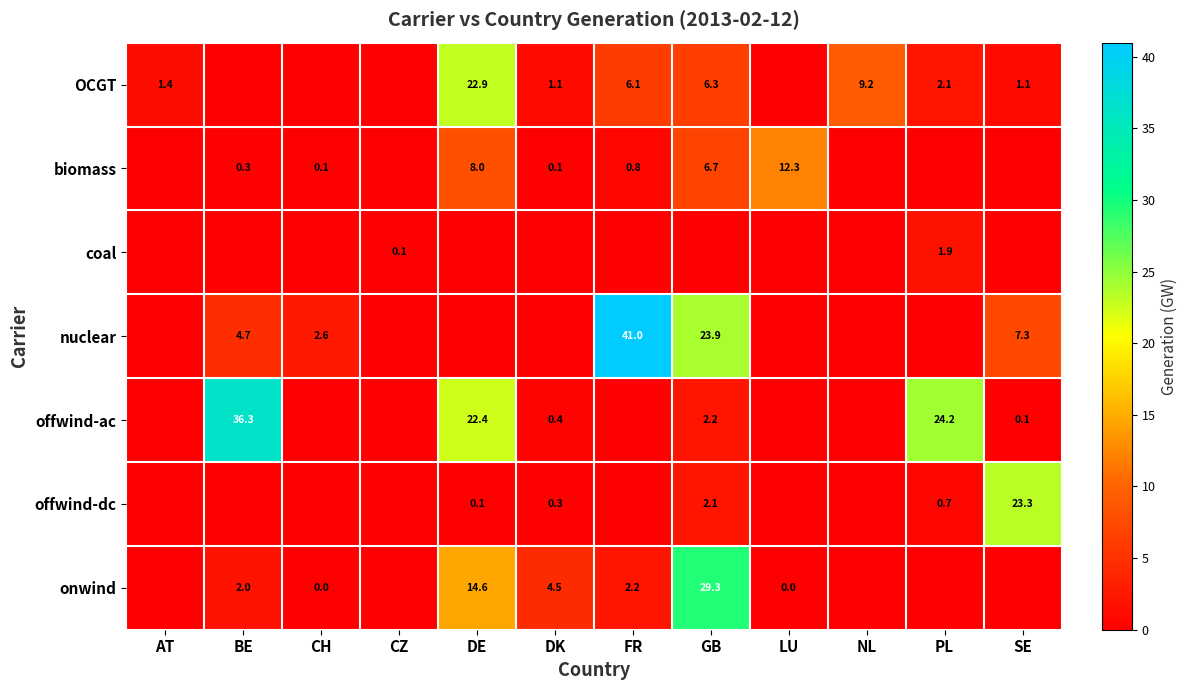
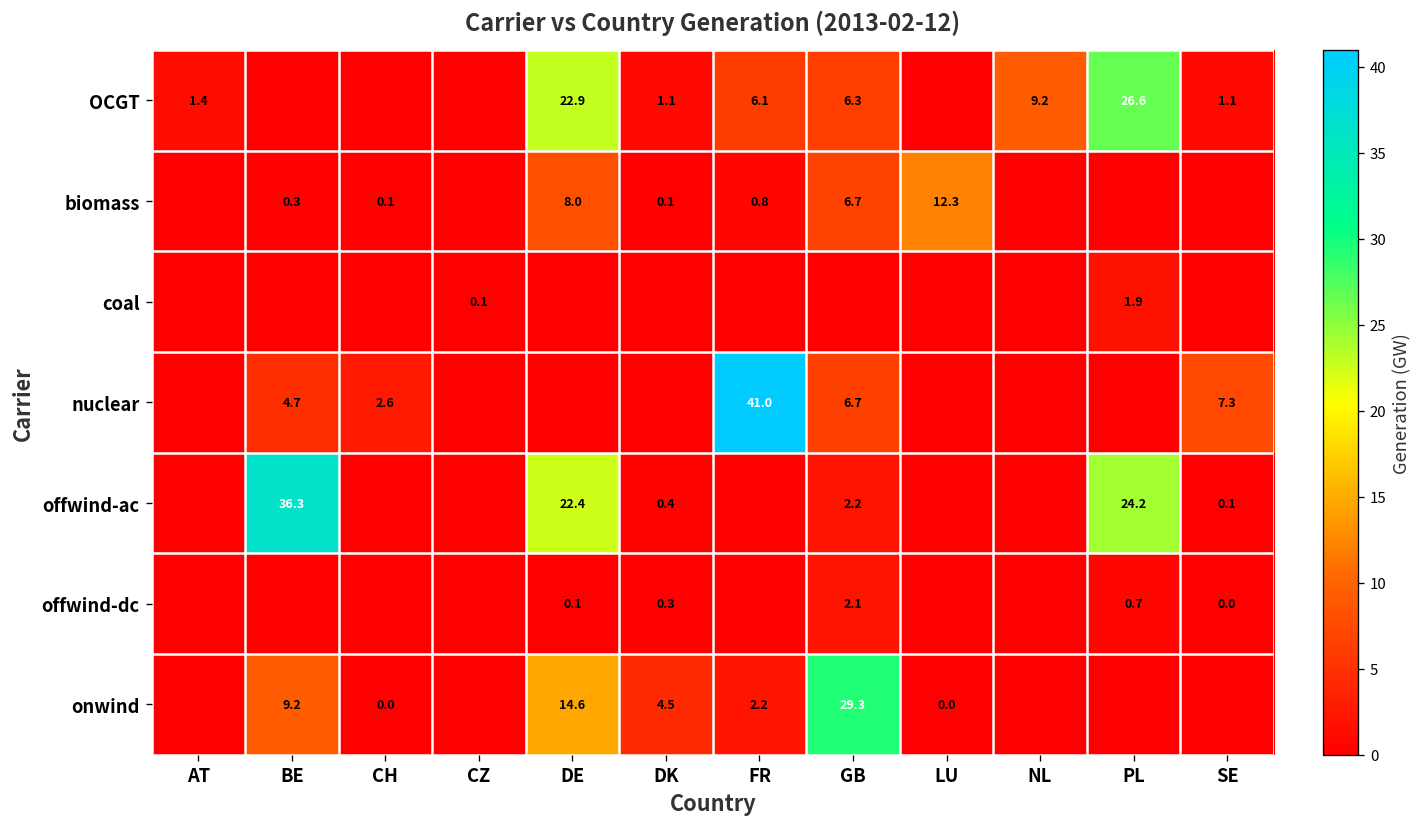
  {
    "OCGT": {
      "AT": 1.4,
      "DE": 22.9,
      "DK": 1.1,
      "FR": 6.1,
      "GB": 6.3,
      "NL": 9.2,
-     "PL": 2.1,
+     "PL": 26.6,
      "SE": 1.1
    },
    "biomass": {
      "BE": 0.3,
      "CH": 0.1,
      "DE": 8.0,
      "DK": 0.1,
      "FR": 0.8,
      "GB": 6.7,
      "LU": 12.3
    },
    "coal": {
      "CZ": 0.1,
      "PL": 1.9
    },
    "nuclear": {
      "BE": 4.7,
      "CH": 2.6,
      "FR": 41.0,
-     "GB": 23.9,
+     "GB": 6.7,
      "SE": 7.3
    },
    "offwind-ac": {
      "BE": 36.3,
      "DE": 22.4,
      "DK": 0.4,
      "GB": 2.2,
      "PL": 24.2,
      "SE": 0.1
    },
    "offwind-dc": {
      "DE": 0.1,
      "DK": 0.3,
      "GB": 2.1,
      "PL": 0.7,
-     "SE": 23.3
+     "SE": 0.0
    },
    "onwind": {
-     "BE": 2.0,
+     "BE": 9.2,
      "CH": 0.0,
      "DE": 14.6,
      "DK": 4.5,
      "FR": 2.2,
      "GB": 29.3,
      "LU": 0.0
    }
  }
